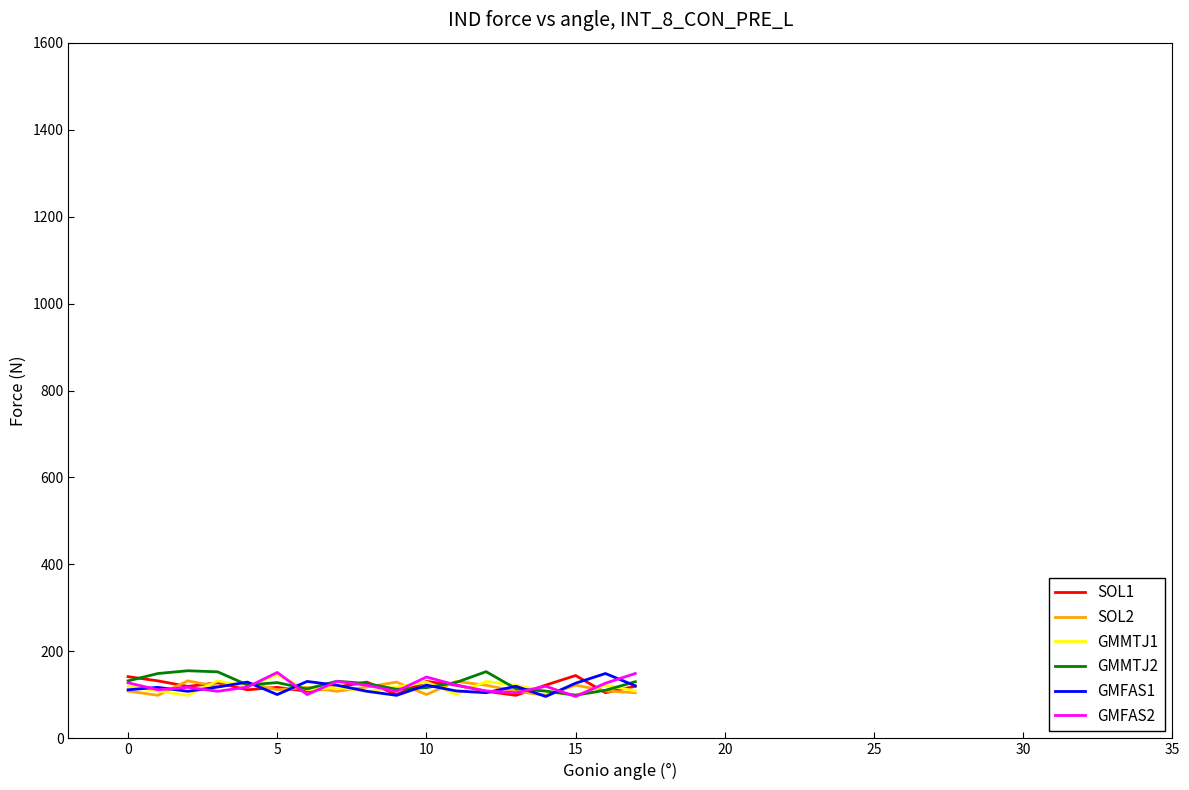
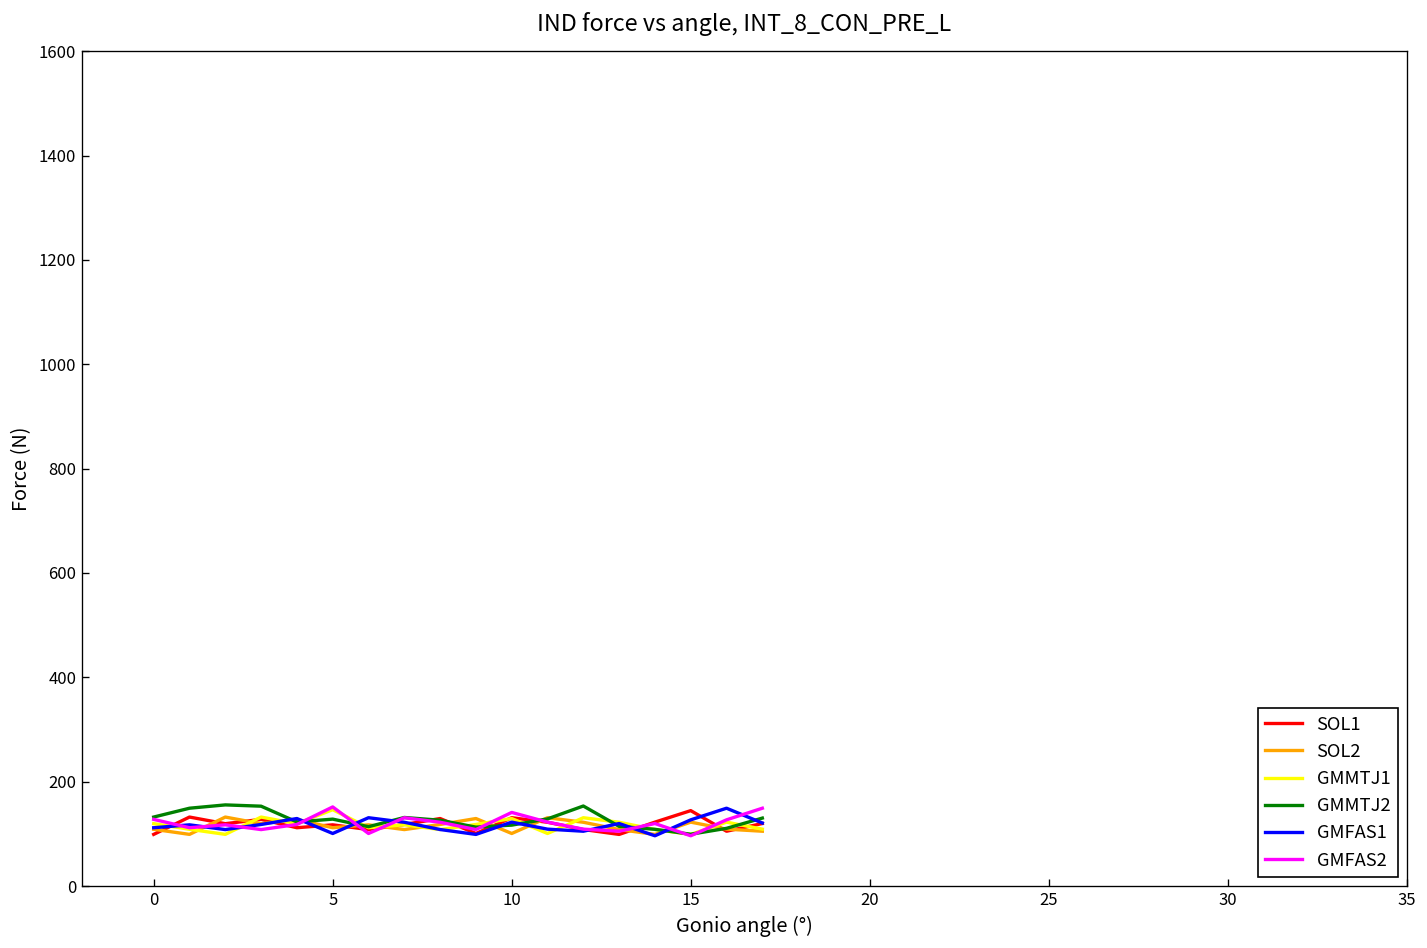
  {
    "SOL1": {
-     "0": 140,
+     "0": 100,
      "15": 140
    },
    "SOL2": {
      "10": 100
    },
    "GMMTJ1": {
      "0": 120
    },
    "GMMTJ2": {
      "5": 130
    },
    "GMFAS1": {
      "5": 100
    },
    "GMFAS2": {
      "10": 140
    }
  }
